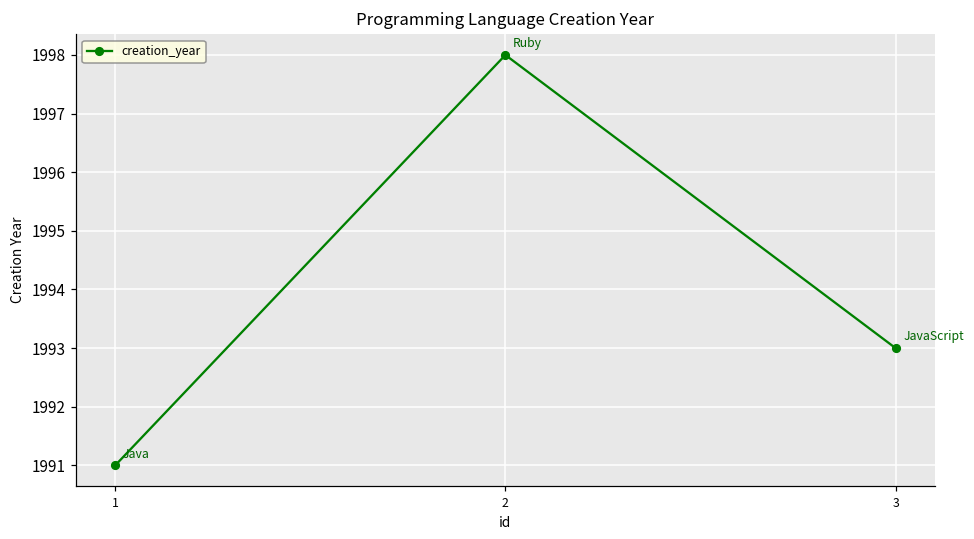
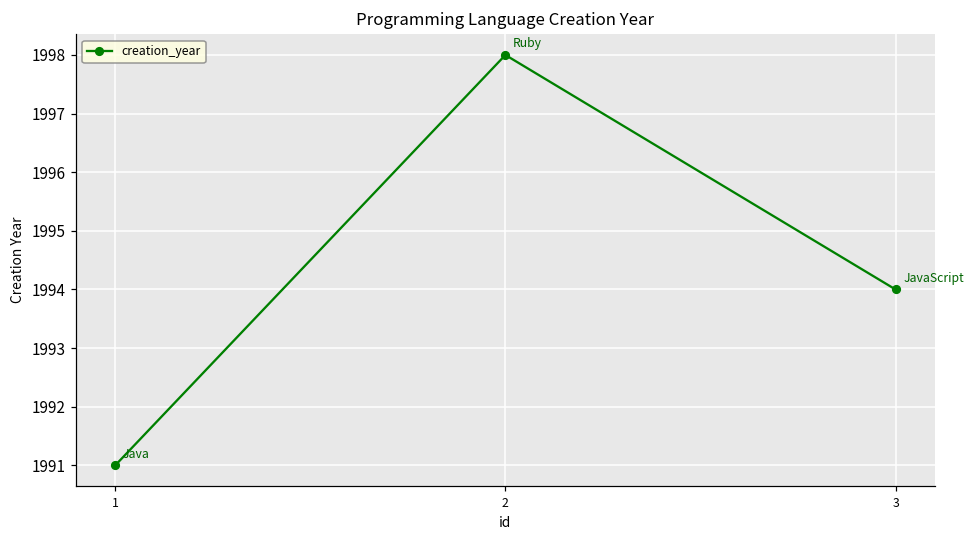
  {
    "1": 1991,
    "2": 1998,
-   "3": 1993
+   "3": 1994
  }
